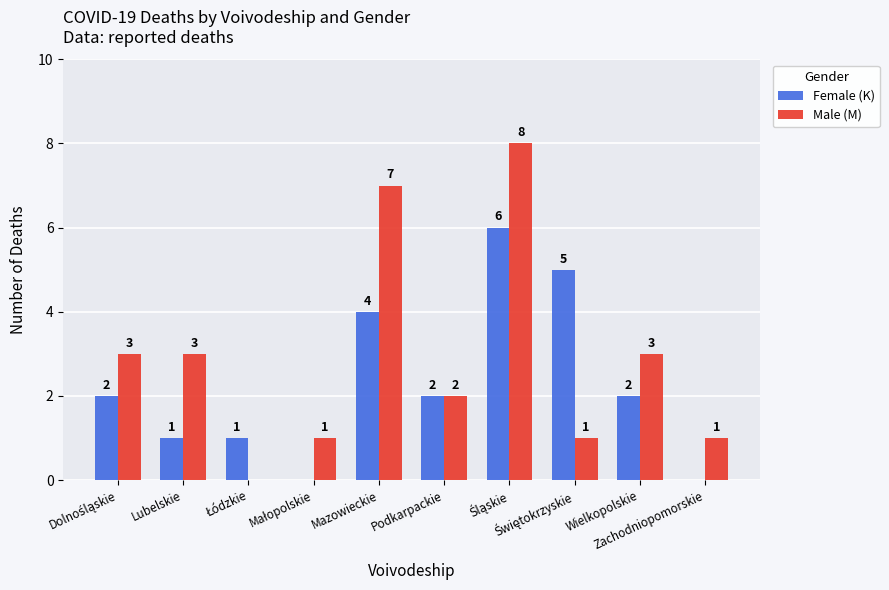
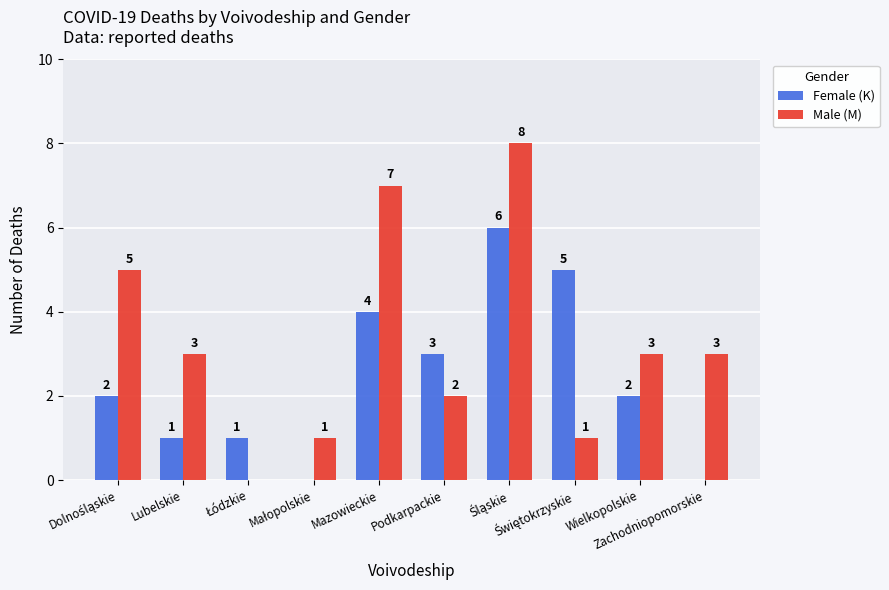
  {
    "Female (K)": {
      "Dolnośląskie": 2,
      "Lubelskie": 1,
      "Łódzkie": 1,
      "Mazowieckie": 4,
-     "Podkarpackie": 2,
+     "Podkarpackie": 3,
      "Śląskie": 6,
      "Świętokrzyskie": 5,
      "Wielkopolskie": 2
    },
    "Male (M)": {
-     "Dolnośląskie": 3,
+     "Dolnośląskie": 5,
      "Lubelskie": 3,
      "Małopolskie": 1,
      "Mazowieckie": 7,
      "Podkarpackie": 2,
      "Śląskie": 8,
      "Świętokrzyskie": 1,
      "Wielkopolskie": 3,
-     "Zachodniopomorskie": 1
+     "Zachodniopomorskie": 3
    }
  }
